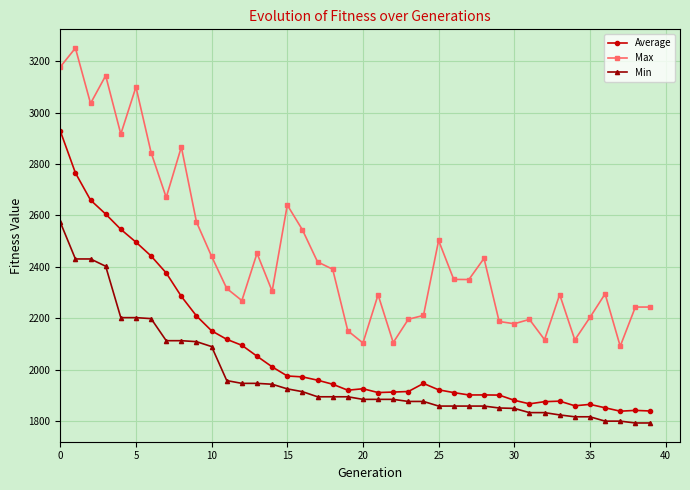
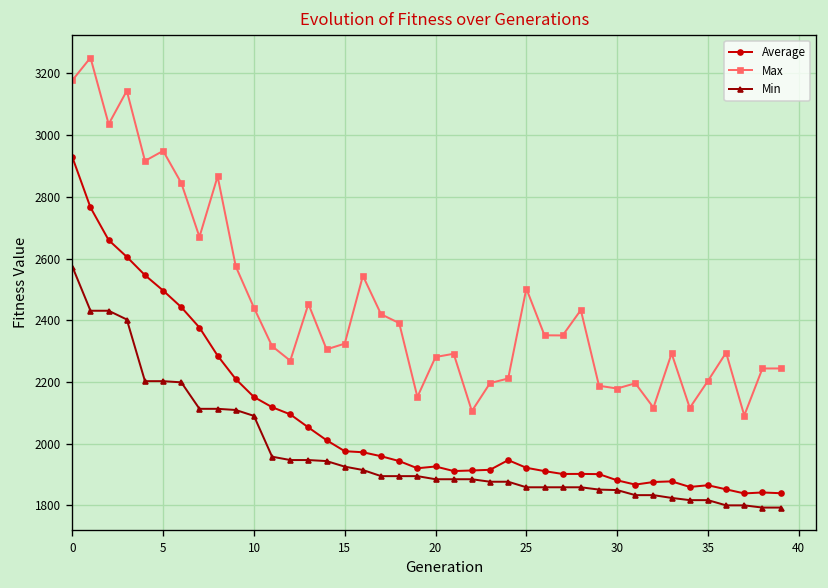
  {
    "Max": {
      "0": 3180,
-     "5": 3100,
+     "5": 2950,
      "10": 2440,
-     "15": 2640,
-     "20": 2100,
+     "15": 2320,
+     "20": 2280,
      "25": 2500,
      "30": 2180,
      "35": 2200
    }
  }
